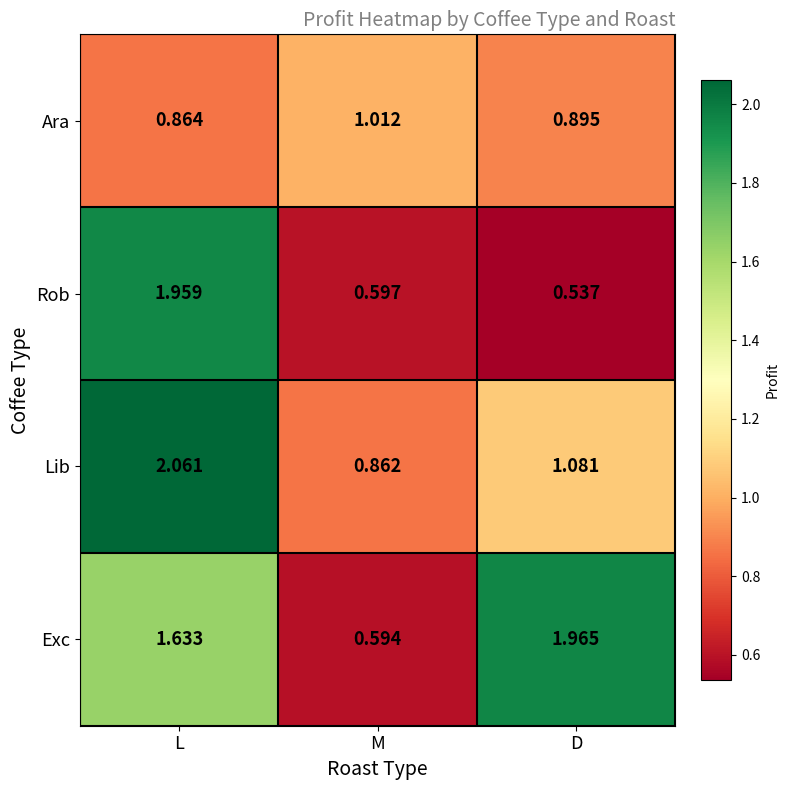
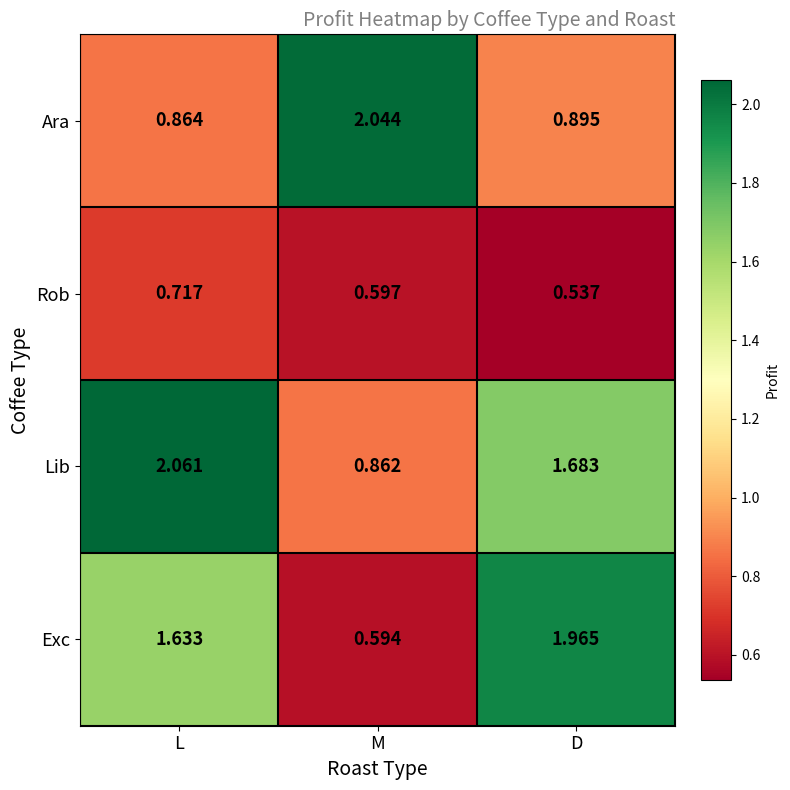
  {
    "Ara": {
      "L": 0.864,
-     "M": 1.012,
+     "M": 2.044,
      "D": 0.895
    },
    "Rob": {
-     "L": 1.959,
+     "L": 0.717,
      "M": 0.597,
      "D": 0.537
    },
    "Lib": {
      "L": 2.061,
      "M": 0.862,
-     "D": 1.081
+     "D": 1.683
    },
    "Exc": {
      "L": 1.633,
      "M": 0.594,
      "D": 1.965
    }
  }
